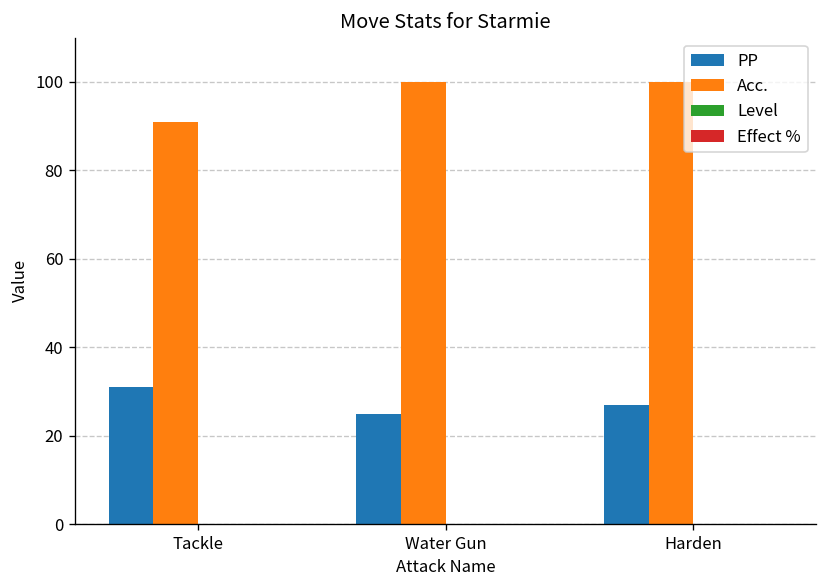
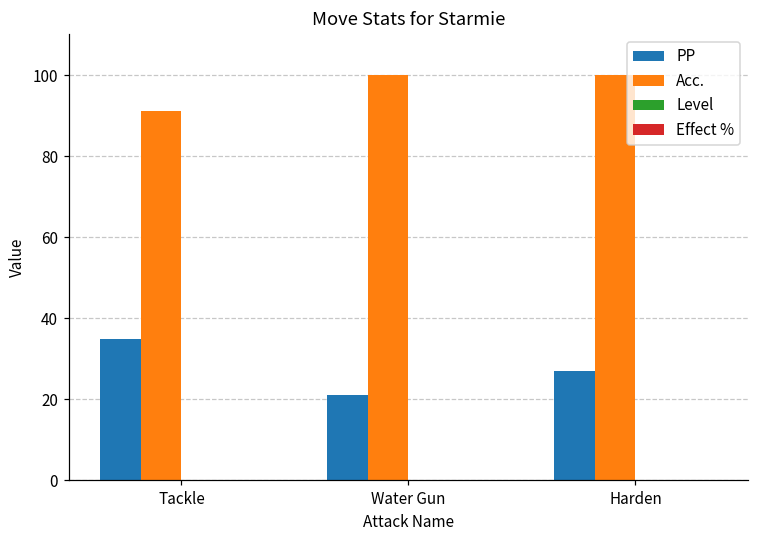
  {
    "PP": {
-     "Tackle": 31,
-     "Water Gun": 25,
+     "Tackle": 35,
+     "Water Gun": 21,
      "Harden": 27
    },
    "Acc.": {
      "Tackle": 91,
      "Water Gun": 100,
      "Harden": 100
    },
    "Level": {
      "Tackle": 0,
      "Water Gun": 0,
      "Harden": 0
    },
    "Effect %": {
      "Tackle": 0,
      "Water Gun": 0,
      "Harden": 0
    }
  }
